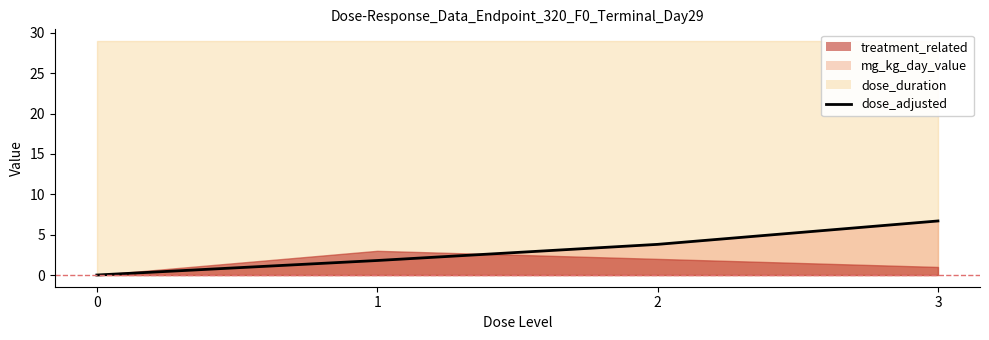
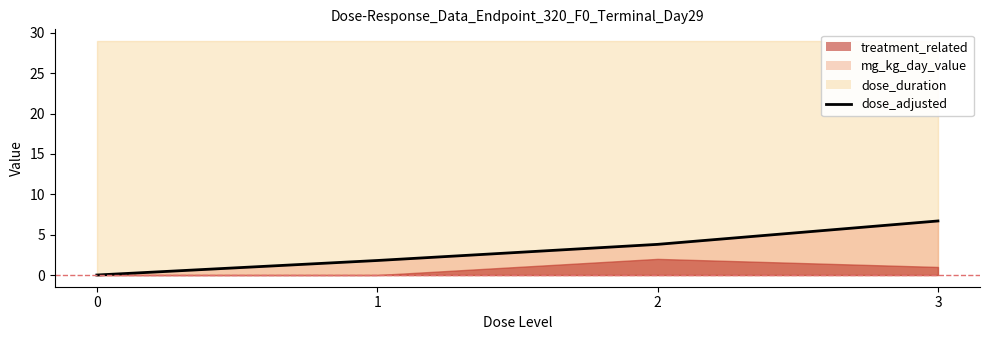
  {
    "treatment_related": {
-     "1": 3,
+     "1": 0,
      "2": 2,
      "3": 1
    }
  }
